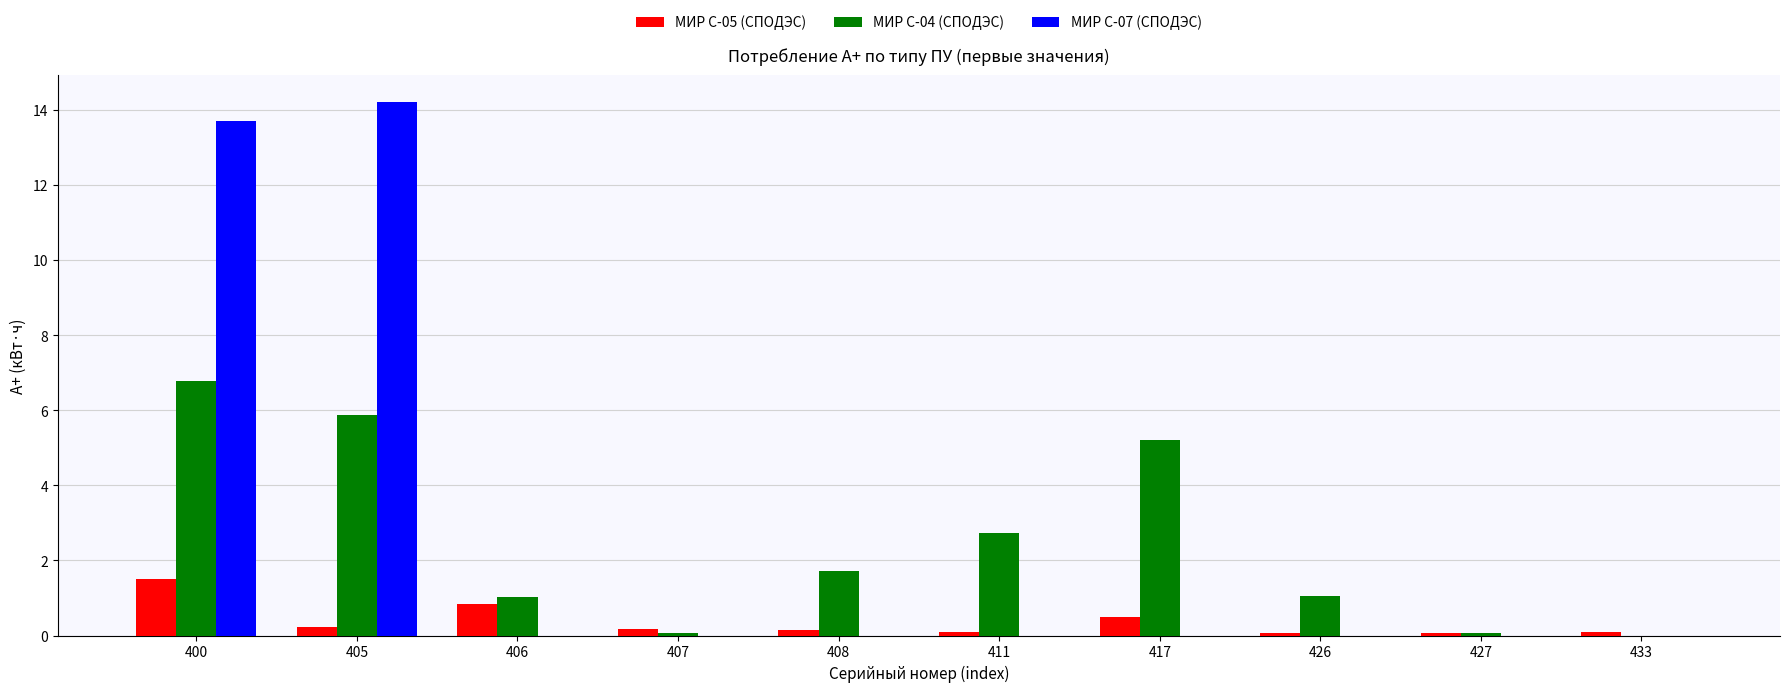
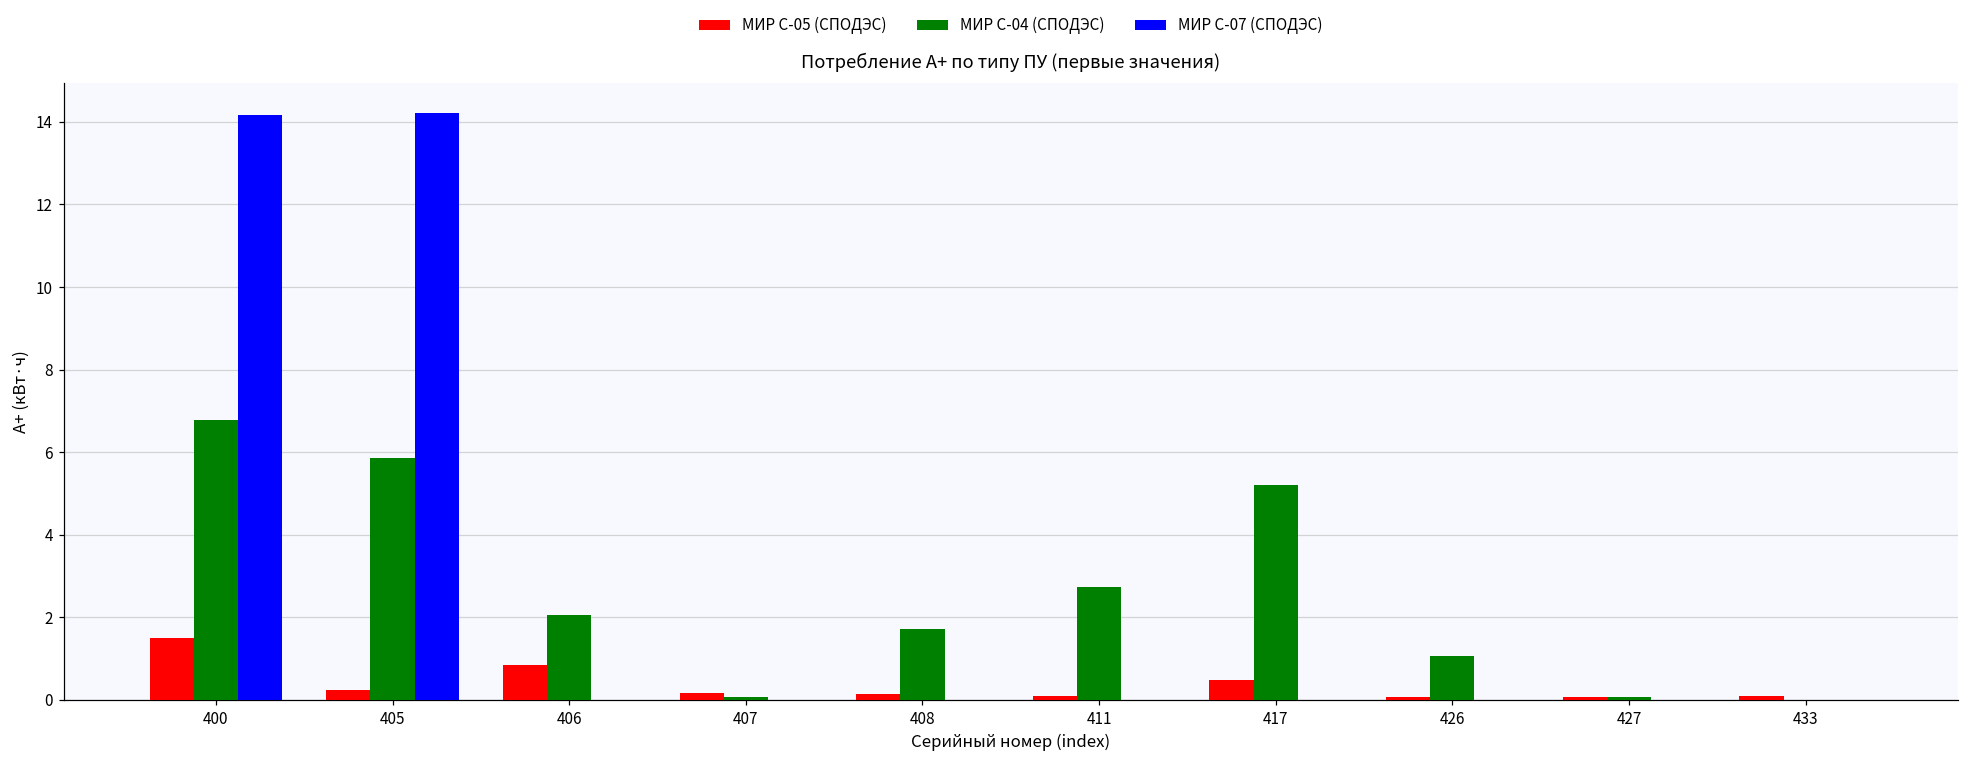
  {
    "МИР С-05 (СПОДЭС)": {
      "400": 1.5,
      "405": 0.2,
      "406": 0.8,
      "407": 0.2,
      "408": 0.1,
      "411": 0.1,
      "417": 0.5,
      "427": 0.1,
      "433": 0.1
    },
    "МИР С-04 (СПОДЭС)": {
      "400": 6.8,
      "405": 5.9,
-     "406": 1.0,
+     "406": 2.0,
      "407": 0.1,
      "408": 1.7,
      "411": 2.7,
      "417": 5.2,
      "426": 1.1,
      "433": 0.0
    },
    "МИР С-07 (СПОДЭС)": {
-     "400": 13.7,
+     "400": 14.2,
      "405": 14.2,
      "406": 0.0,
      "407": 0.0,
      "408": 0.0,
      "411": 0.0,
      "417": 0.0,
      "426": 0.0,
      "427": 0.0,
      "433": 0.0
    }
  }
